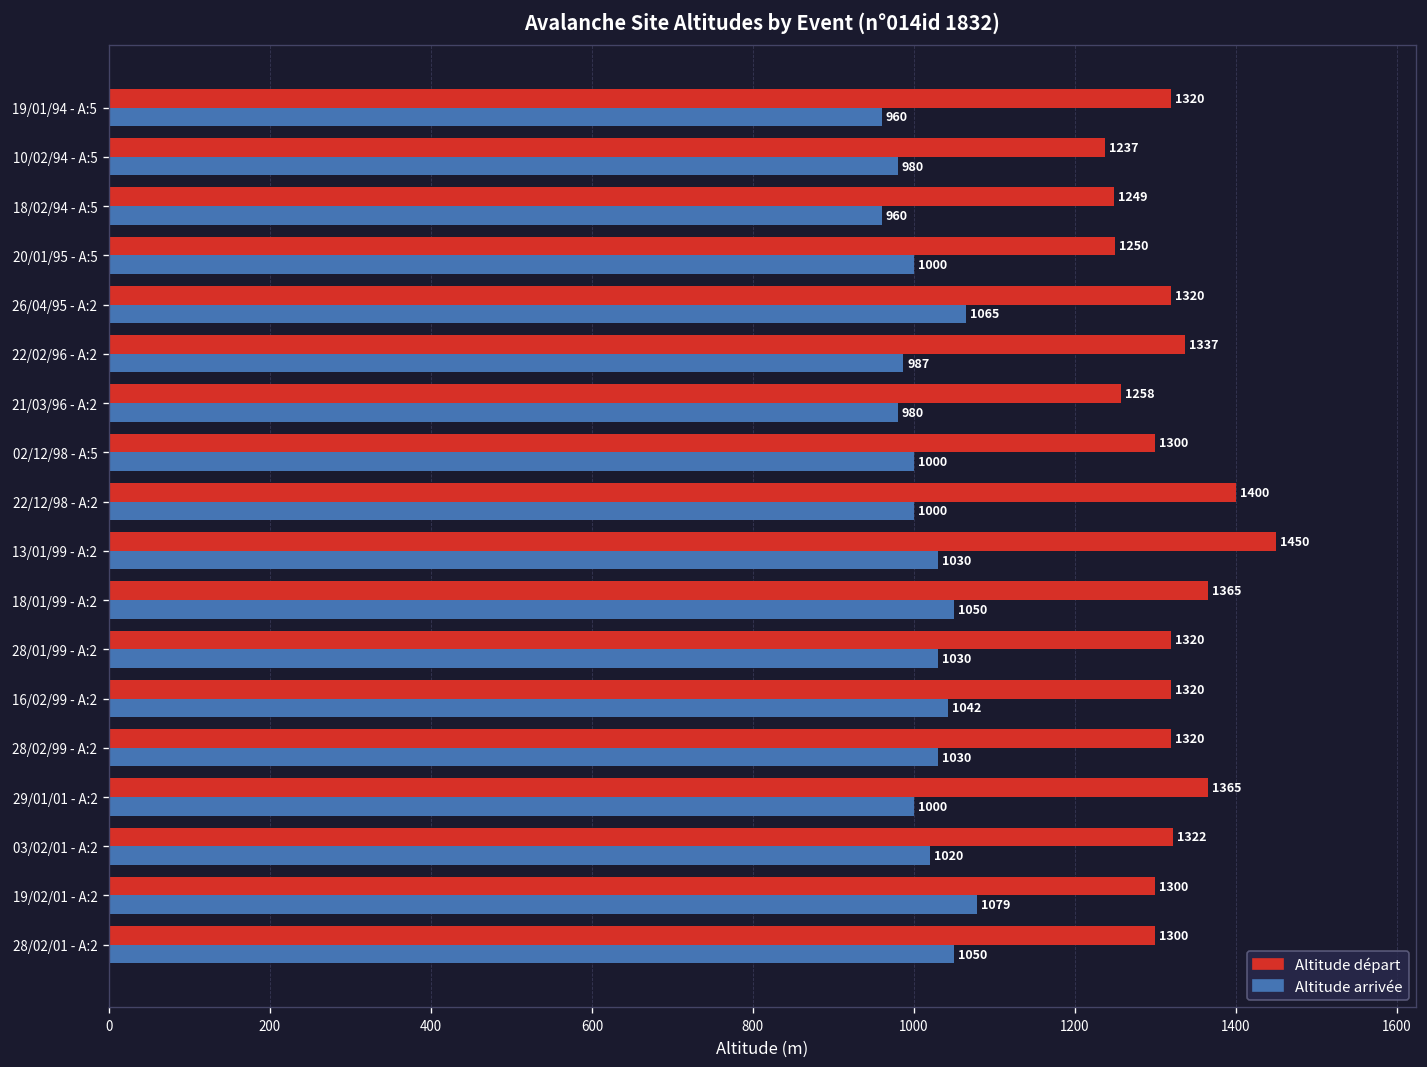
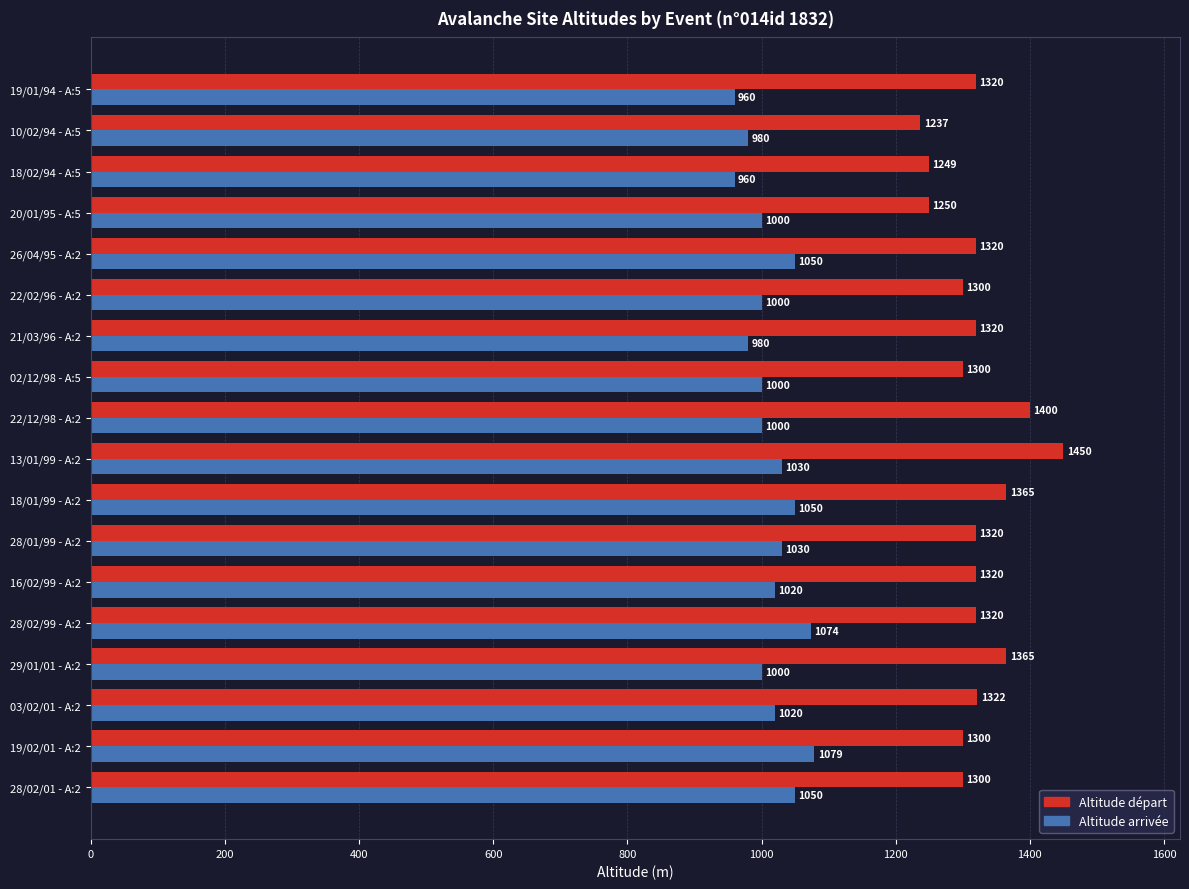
  {
    "Altitude départ": {
      "19/01/94 - A:5": 1320,
      "10/02/94 - A:5": 1237,
      "18/02/94 - A:5": 1249,
      "20/01/95 - A:5": 1250,
      "26/04/95 - A:2": 1320,
-     "22/02/96 - A:2": 1337,
-     "21/03/96 - A:2": 1258,
+     "22/02/96 - A:2": 1300,
+     "21/03/96 - A:2": 1320,
      "02/12/98 - A:5": 1300,
      "22/12/98 - A:2": 1400,
      "13/01/99 - A:2": 1450,
      "18/01/99 - A:2": 1365,
      "28/01/99 - A:2": 1320,
      "16/02/99 - A:2": 1320,
      "28/02/99 - A:2": 1320,
      "29/01/01 - A:2": 1365,
      "03/02/01 - A:2": 1322,
      "19/02/01 - A:2": 1300,
      "28/02/01 - A:2": 1300
    },
    "Altitude arrivée": {
      "19/01/94 - A:5": 960,
      "10/02/94 - A:5": 980,
      "18/02/94 - A:5": 960,
      "20/01/95 - A:5": 1000,
-     "26/04/95 - A:2": 1065,
-     "22/02/96 - A:2": 987,
+     "26/04/95 - A:2": 1050,
+     "22/02/96 - A:2": 1000,
      "21/03/96 - A:2": 980,
      "02/12/98 - A:5": 1000,
      "22/12/98 - A:2": 1000,
      "13/01/99 - A:2": 1030,
      "18/01/99 - A:2": 1050,
      "28/01/99 - A:2": 1030,
-     "16/02/99 - A:2": 1042,
-     "28/02/99 - A:2": 1030,
+     "16/02/99 - A:2": 1020,
+     "28/02/99 - A:2": 1074,
      "29/01/01 - A:2": 1000,
      "03/02/01 - A:2": 1020,
      "19/02/01 - A:2": 1079,
      "28/02/01 - A:2": 1050
    }
  }
